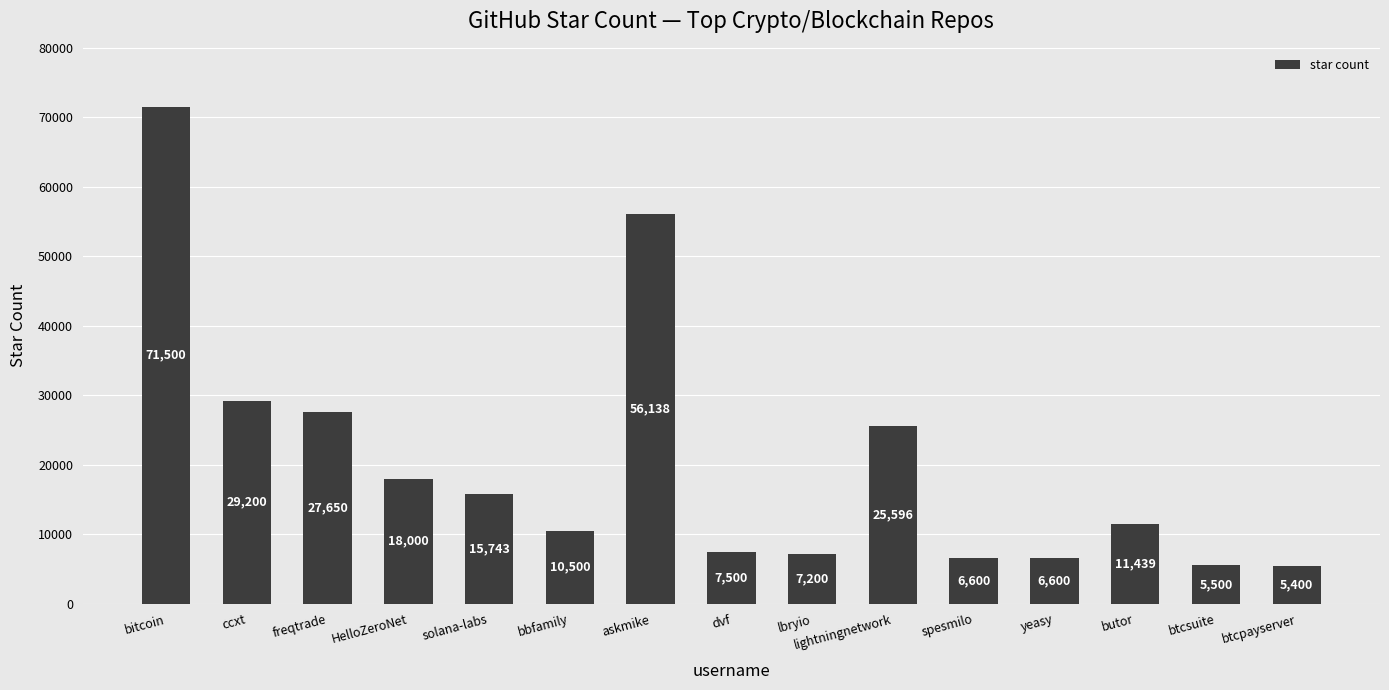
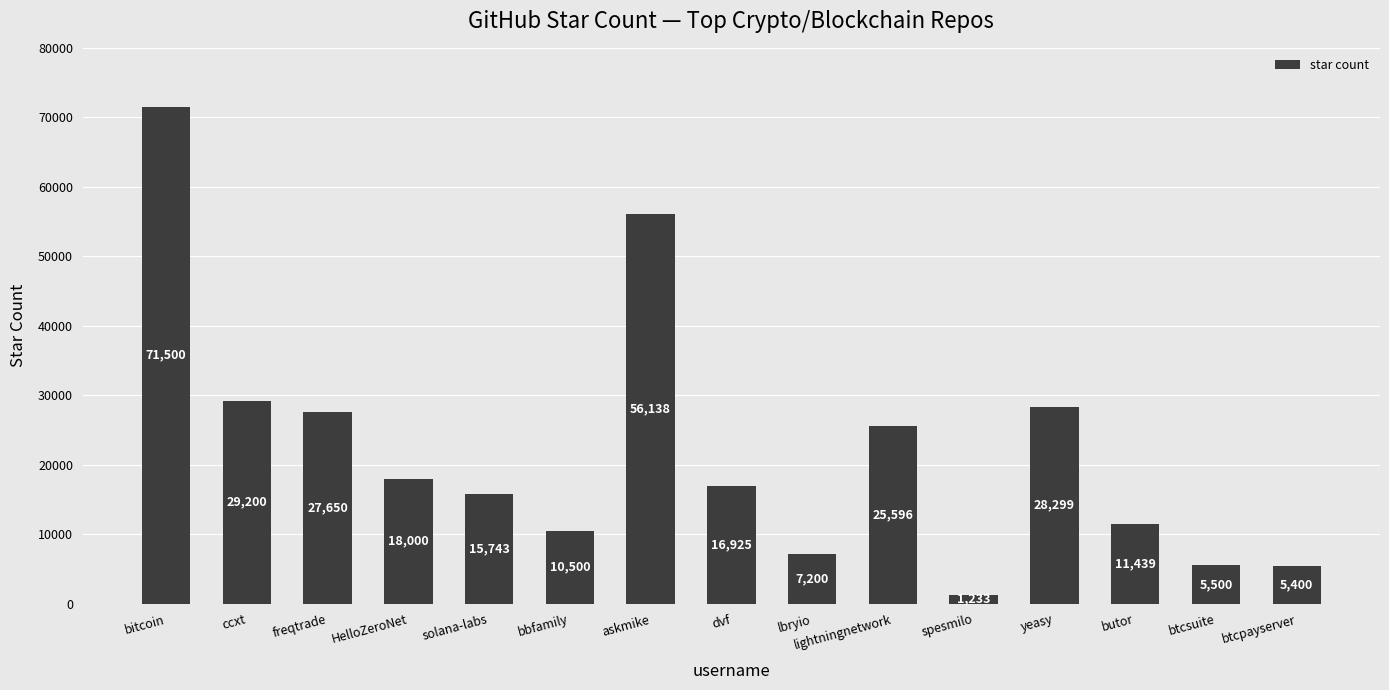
  {
    "bitcoin": "71,500",
    "ccxt": "29,200",
    "freqtrade": "27,650",
    "HelloZeroNet": "18,000",
    "solana-labs": "15,743",
    "bbfamily": "10,500",
    "askmike": "56,138",
-   "dvf": "7,500",
+   "dvf": "16,925",
    "lbryio": "7,200",
    "lightningnetwork": "25,596",
-   "spesmilo": "6,600",
-   "yeasy": "6,600",
+   "spesmilo": "1,233",
+   "yeasy": "28,299",
    "butor": "11,439",
    "btcsuite": "5,500",
    "btcpayserver": "5,400"
  }
